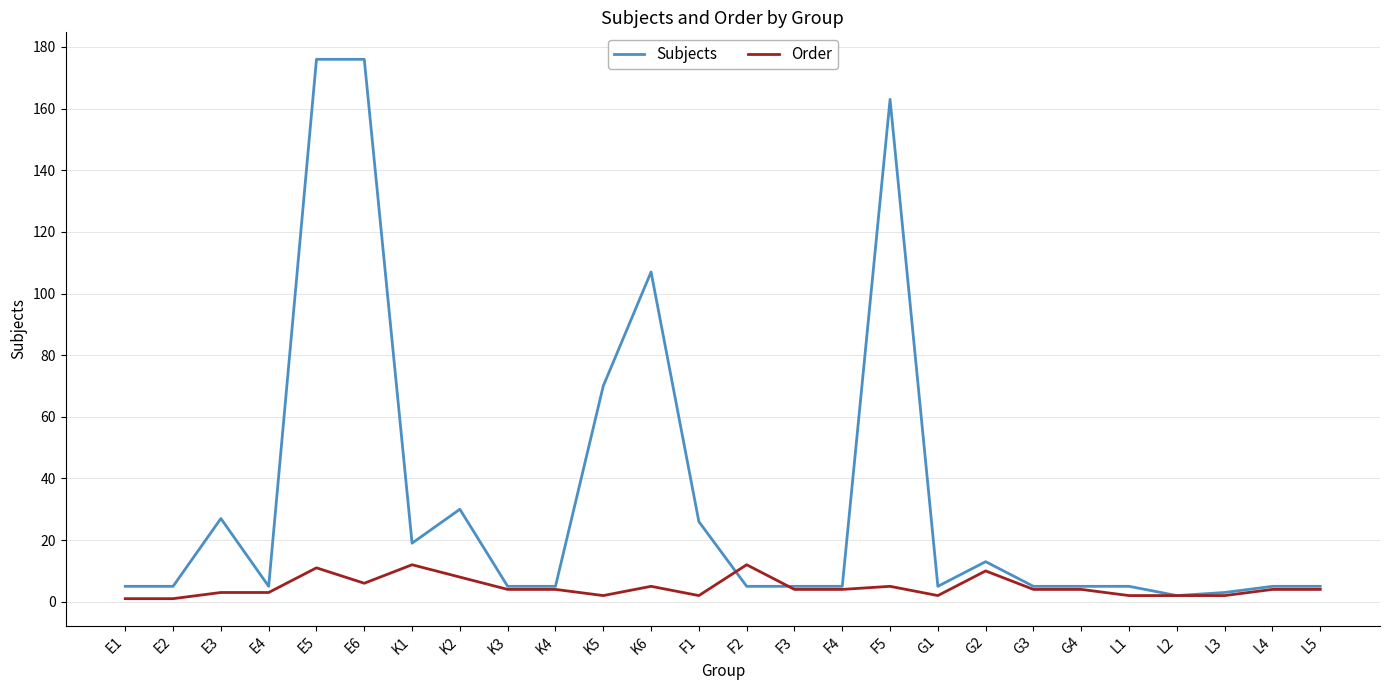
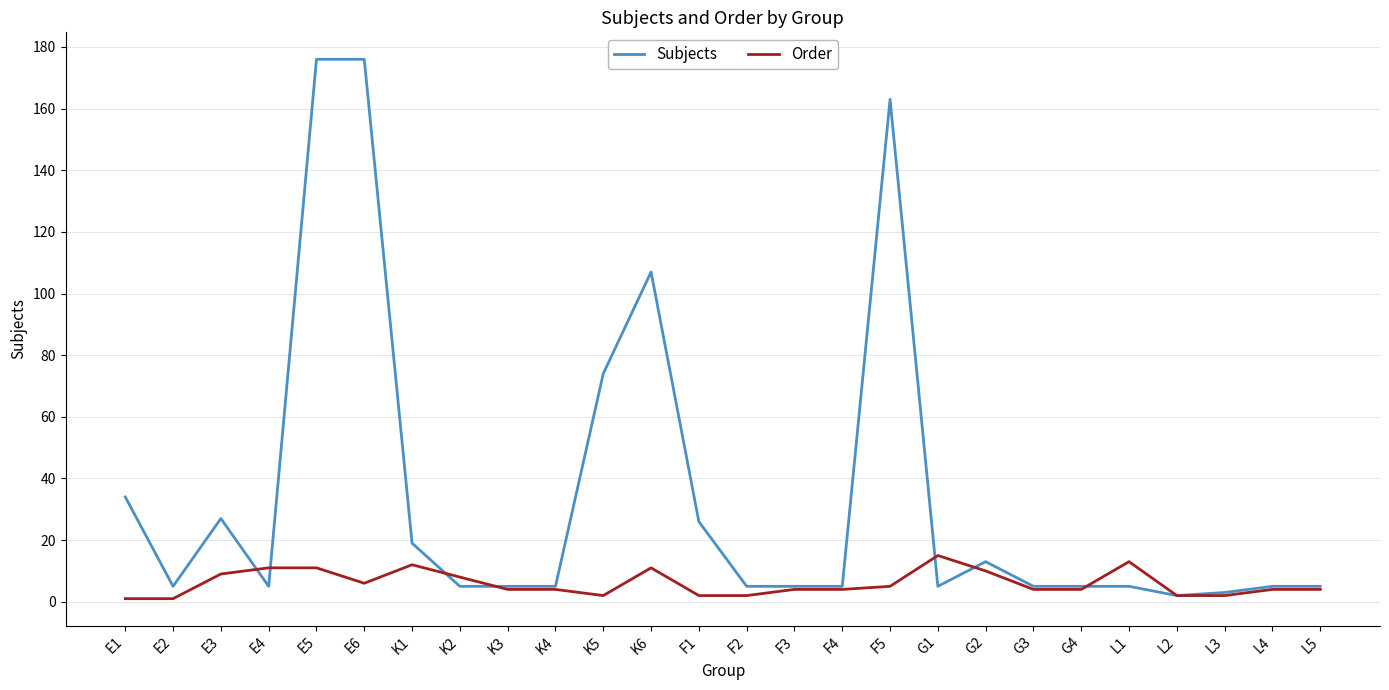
  {
    "Subjects": {
-     "E1": 5,
+     "E1": 34,
      "E2": 5,
      "E3": 27,
      "E4": 5,
      "E5": 176,
      "E6": 176,
      "K1": 19,
-     "K2": 30,
+     "K2": 5,
      "K3": 5,
      "K4": 5,
-     "K5": 70,
+     "K5": 74,
      "K6": 107,
      "F1": 26,
      "F2": 5,
      "F3": 5,
      "F4": 5,
      "F5": 163,
      "G1": 5,
      "G2": 13,
      "G3": 5,
      "G4": 5,
      "L1": 5,
      "L3": 3,
      "L4": 5,
      "L5": 5
    },
    "Order": {
      "E1": 1,
      "E2": 1,
-     "E3": 3,
-     "E4": 3,
+     "E3": 9,
+     "E4": 11,
      "E5": 11,
      "E6": 6,
      "K1": 12,
      "K2": 8,
      "K3": 4,
      "K4": 4,
      "K5": 2,
-     "K6": 5,
+     "K6": 11,
      "F1": 2,
-     "F2": 12,
+     "F2": 2,
      "F3": 4,
      "F4": 4,
      "F5": 5,
-     "G1": 2,
+     "G1": 15,
      "G2": 10,
      "G3": 4,
      "G4": 4,
-     "L1": 2,
+     "L1": 13,
      "L3": 2,
      "L4": 4,
      "L5": 4
    }
  }
